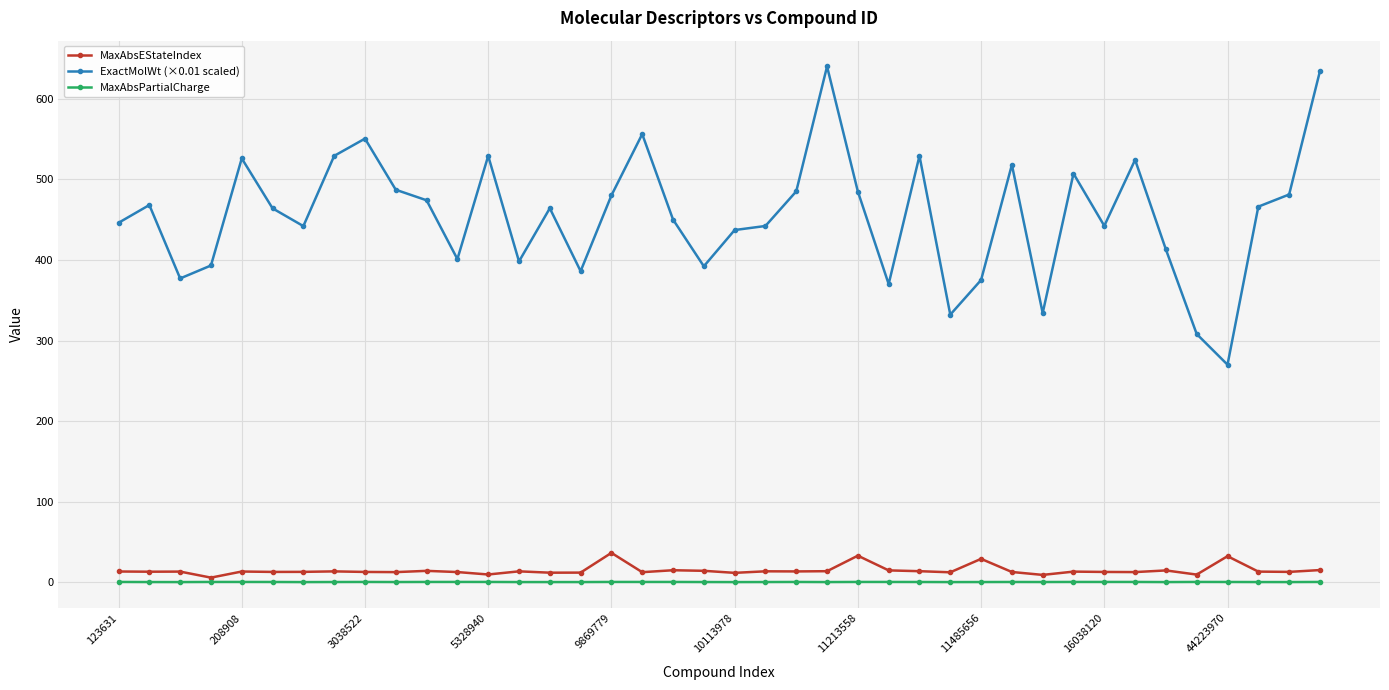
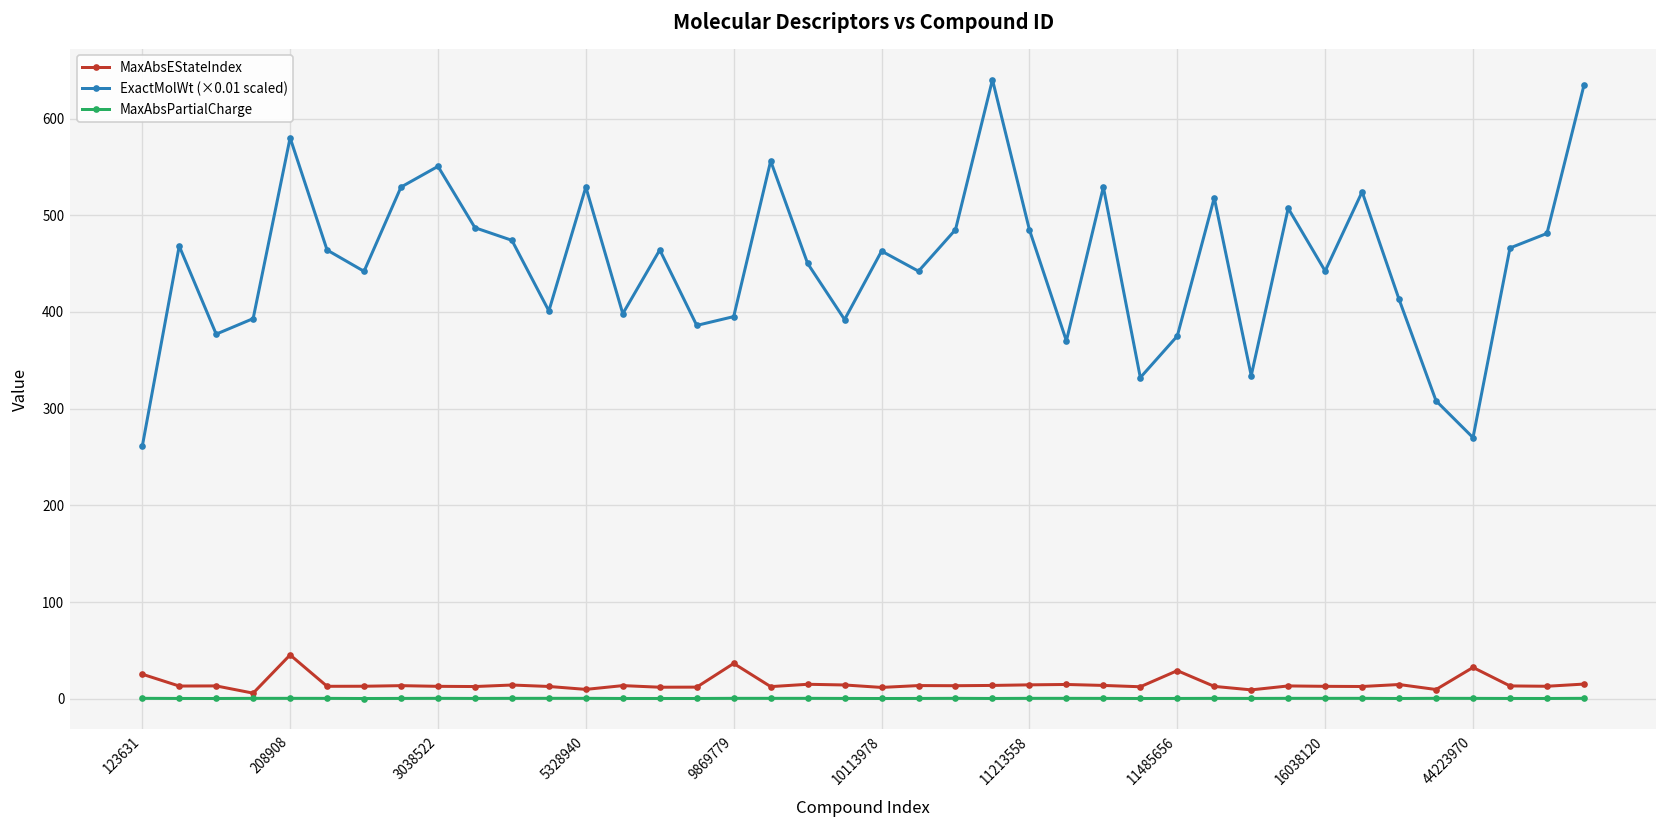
  {
    "MaxAbsEStateIndex": {
-     "123631": 10,
-     "208908": 10,
+     "123631": 30,
+     "208908": 50,
      "3038522": 10,
      "5328940": 10,
      "9869779": 40,
      "10113978": 10,
-     "11213558": 30,
+     "11213558": 10,
      "11485656": 30,
      "16038120": 10,
      "44223970": 30
    },
    "ExactMolWt (×0.01 scaled)": {
-     "123631": 450,
-     "208908": 530,
+     "123631": 260,
+     "208908": 580,
      "3038522": 550,
      "5328940": 530,
-     "9869779": 480,
-     "10113978": 440,
+     "9869779": 400,
+     "10113978": 460,
      "11213558": 480,
      "11485656": 380,
      "16038120": 440,
      "44223970": 270
    },
    "MaxAbsPartialCharge": {
      "123631": 0,
      "208908": 0,
      "3038522": 0,
      "5328940": 0,
      "9869779": 0,
      "10113978": 0,
      "11213558": 0,
      "11485656": 0,
      "16038120": 0,
      "44223970": 0
    }
  }
